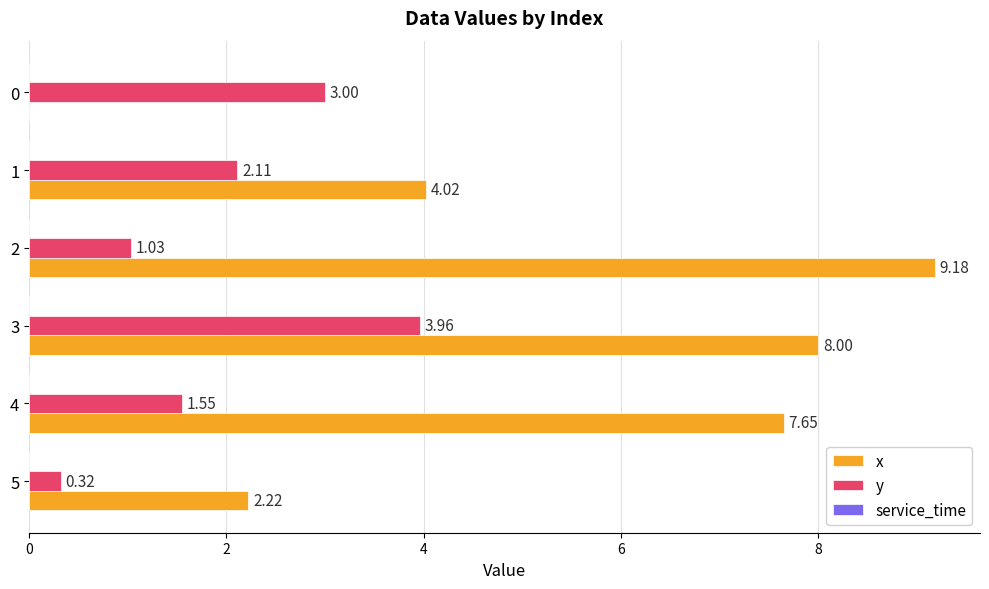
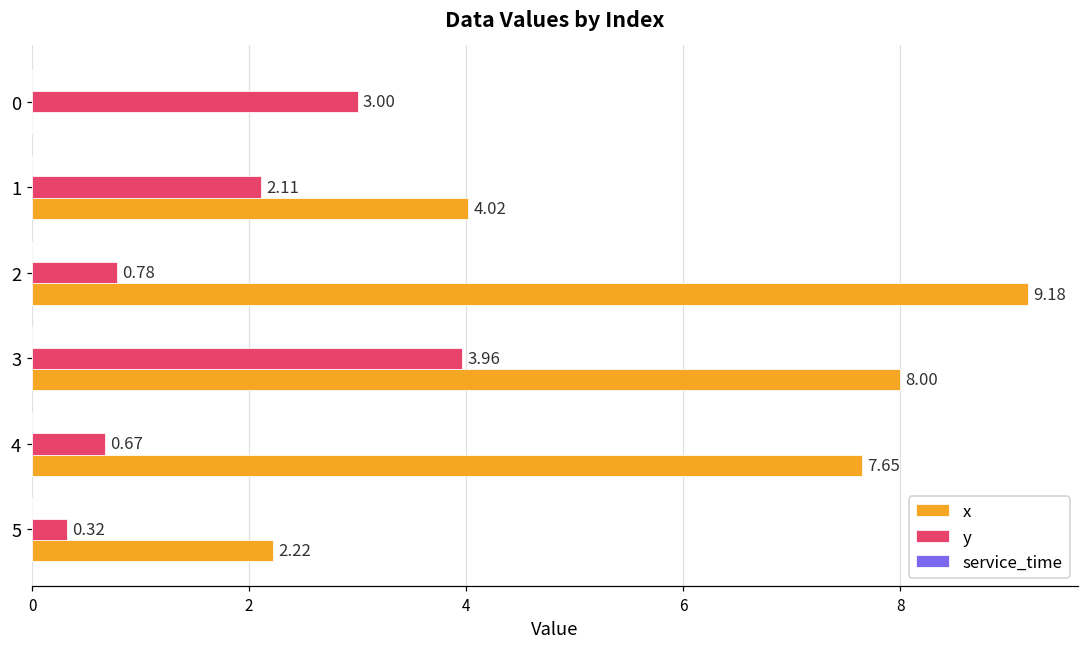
  {
    "x": {
      "1": 4.02,
      "2": 9.18,
      "3": 8.00,
      "4": 7.65,
      "5": 2.22
    },
    "y": {
      "0": 3.00,
      "1": 2.11,
-     "2": 1.03,
+     "2": 0.78,
      "3": 3.96,
-     "4": 1.55,
+     "4": 0.67,
      "5": 0.32
    },
    "service_time": {
      "0": 0.0,
      "1": 0.0,
      "2": 0.0,
      "3": 0.0,
      "4": 0.0,
      "5": 0.0
    }
  }
